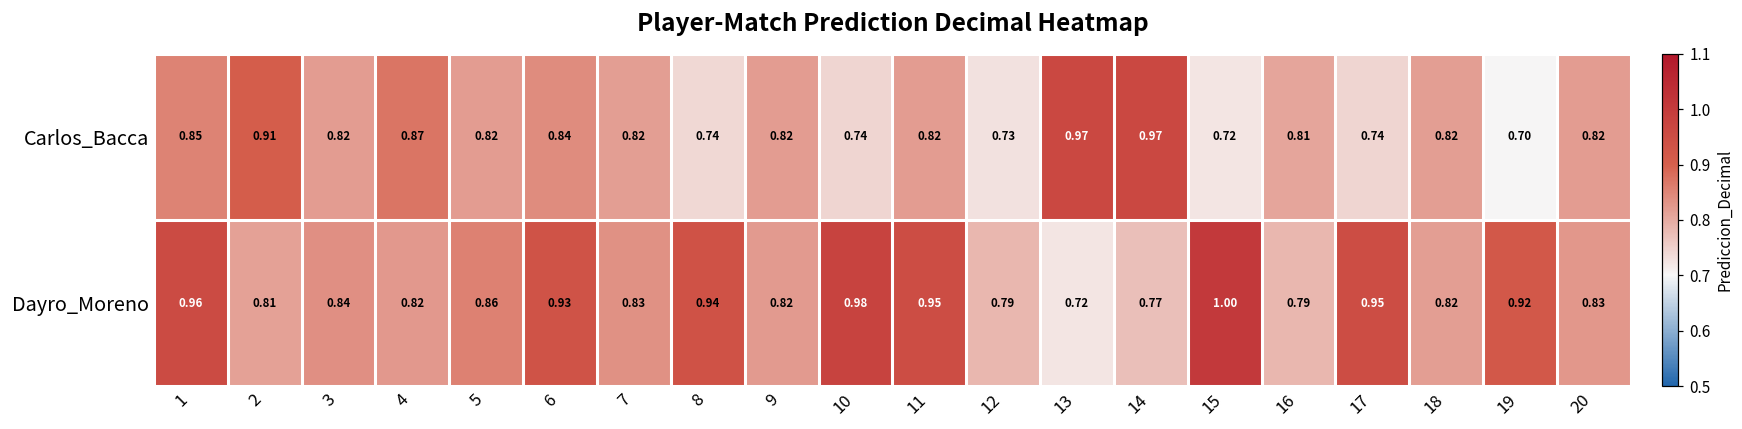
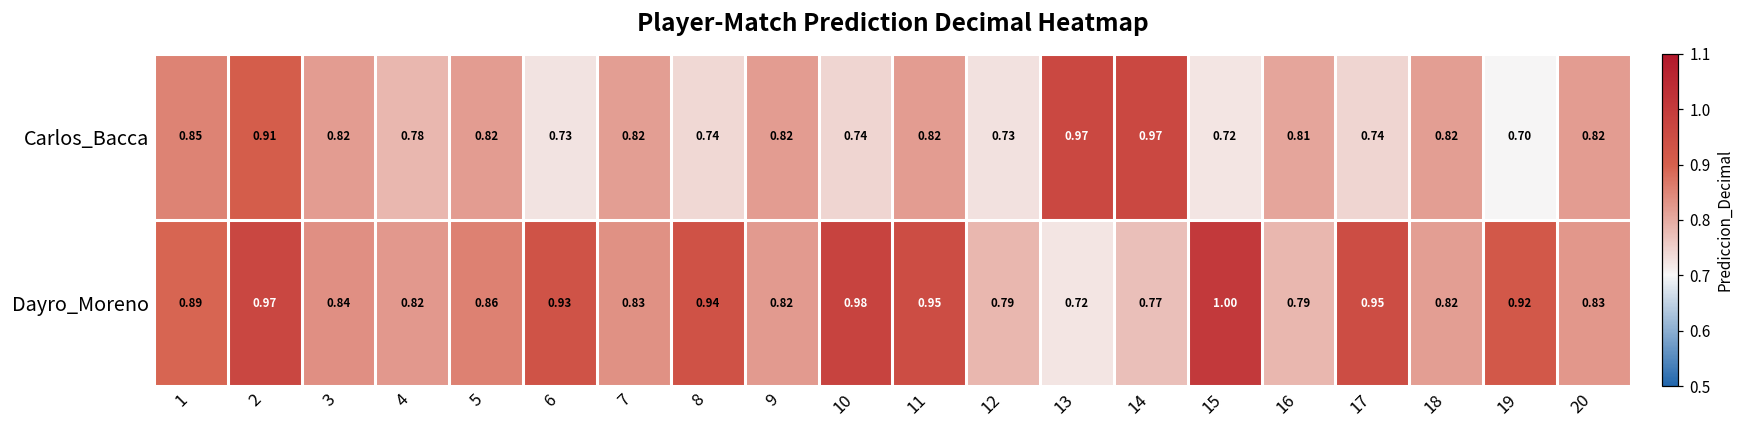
  {
    "Carlos_Bacca": {
      "1": 0.85,
      "2": 0.91,
      "3": 0.82,
-     "4": 0.87,
+     "4": 0.78,
      "5": 0.82,
-     "6": 0.84,
+     "6": 0.73,
      "7": 0.82,
      "8": 0.74,
      "9": 0.82,
      "10": 0.74,
      "11": 0.82,
      "12": 0.73,
      "13": 0.97,
      "14": 0.97,
      "15": 0.72,
      "16": 0.81,
      "17": 0.74,
      "18": 0.82,
      "19": 0.70,
      "20": 0.82
    },
    "Dayro_Moreno": {
-     "1": 0.96,
-     "2": 0.81,
+     "1": 0.89,
+     "2": 0.97,
      "3": 0.84,
      "4": 0.82,
      "5": 0.86,
      "6": 0.93,
      "7": 0.83,
      "8": 0.94,
      "9": 0.82,
      "10": 0.98,
      "11": 0.95,
      "12": 0.79,
      "13": 0.72,
      "14": 0.77,
      "15": 1.00,
      "16": 0.79,
      "17": 0.95,
      "18": 0.82,
      "19": 0.92,
      "20": 0.83
    }
  }
